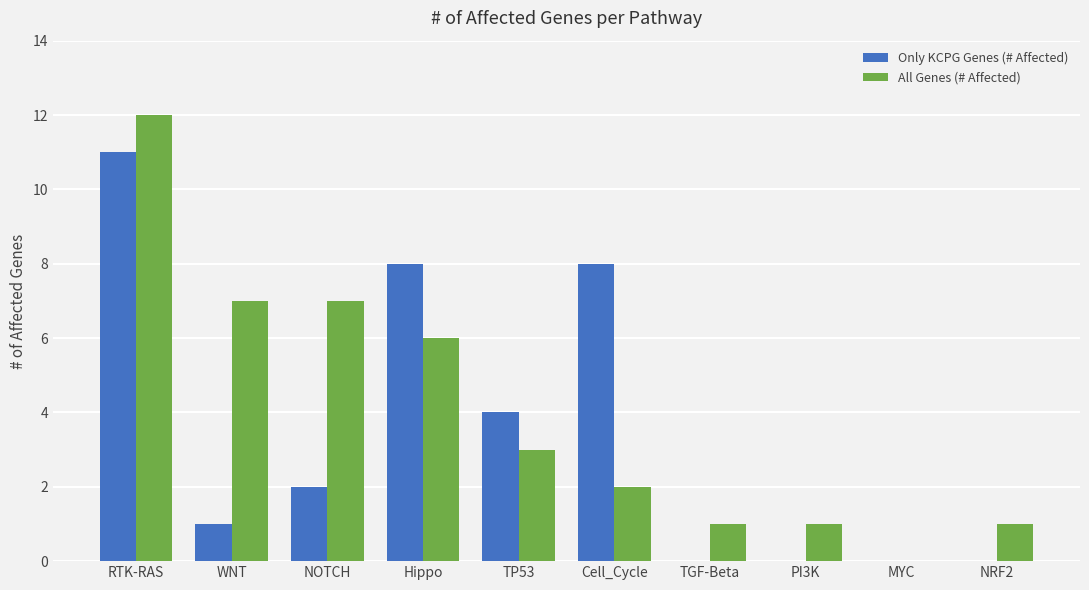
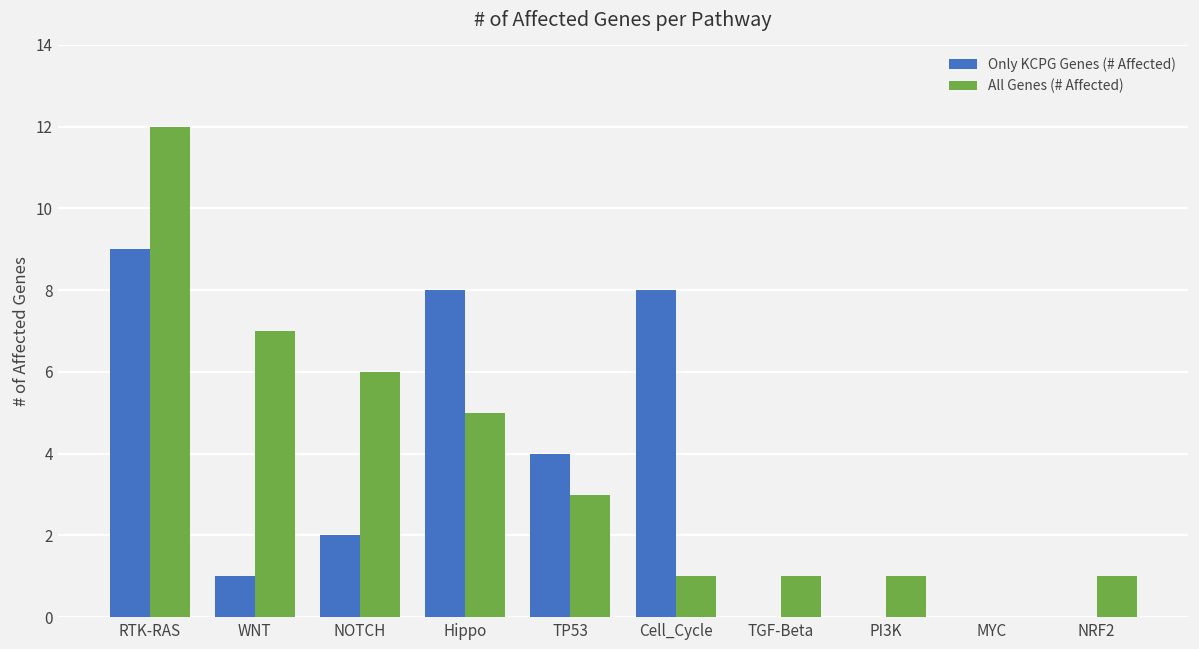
  {
    "Only KCPG Genes (# Affected)": {
-     "RTK-RAS": 11,
+     "RTK-RAS": 9,
      "WNT": 1,
      "NOTCH": 2,
      "Hippo": 8,
      "TP53": 4,
      "Cell_Cycle": 8,
      "TGF-Beta": 0,
      "PI3K": 0,
      "MYC": 0,
      "NRF2": 0
    },
    "All Genes (# Affected)": {
      "RTK-RAS": 12,
      "WNT": 7,
-     "NOTCH": 7,
-     "Hippo": 6,
+     "NOTCH": 6,
+     "Hippo": 5,
      "TP53": 3,
-     "Cell_Cycle": 2,
+     "Cell_Cycle": 1,
      "TGF-Beta": 1,
      "PI3K": 1,
      "MYC": 0,
      "NRF2": 1
    }
  }
